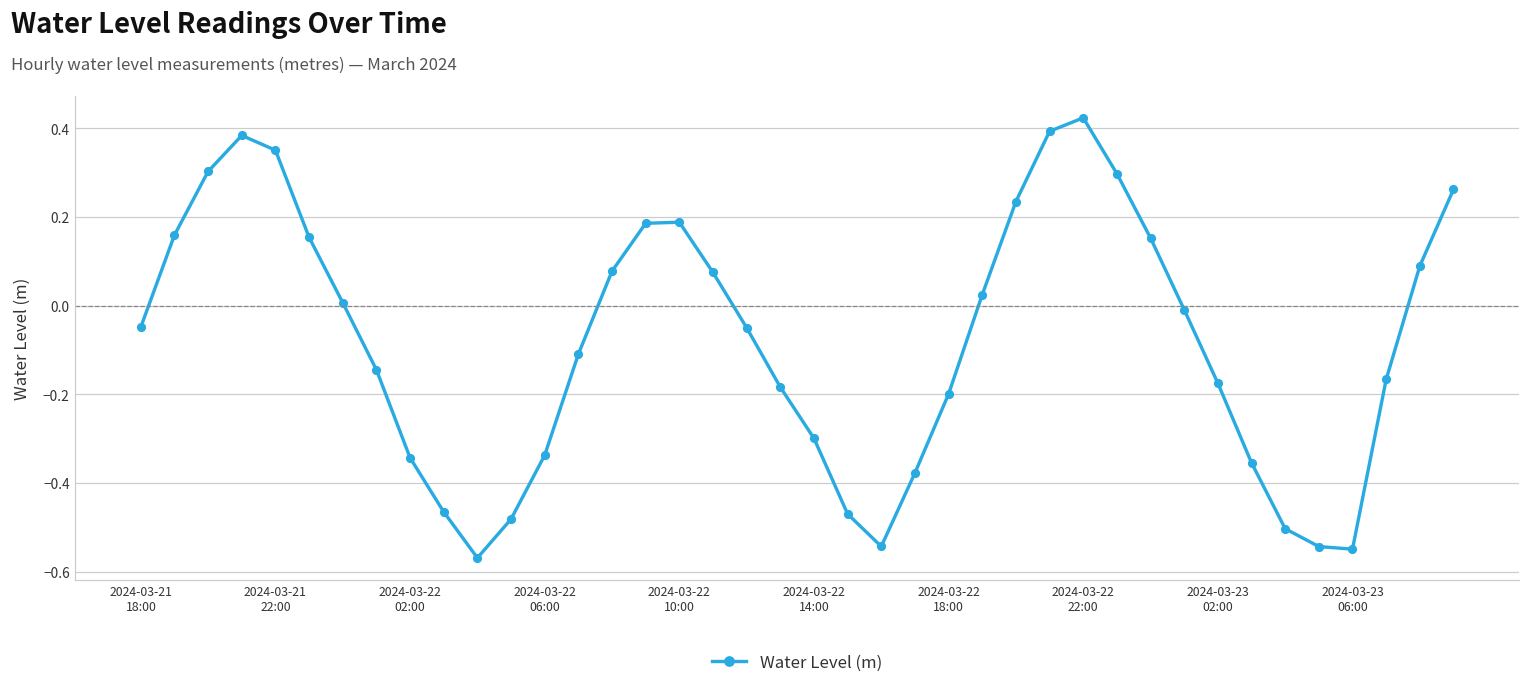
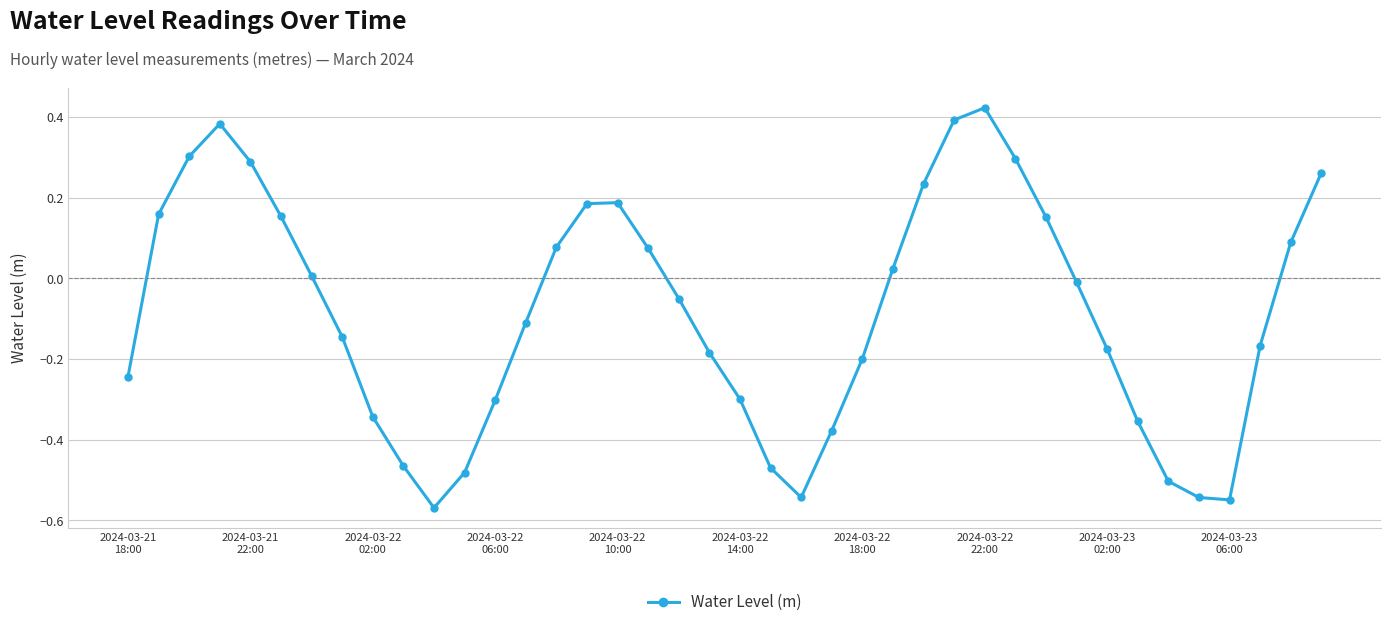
  {
-   "2024-03-21 18:00": -0.05,
-   "2024-03-21 22:00": 0.35,
+   "2024-03-21 18:00": -0.24,
+   "2024-03-21 22:00": 0.29,
    "2024-03-22 02:00": -0.34,
-   "2024-03-22 06:00": -0.34,
+   "2024-03-22 06:00": -0.30,
    "2024-03-22 10:00": 0.19,
    "2024-03-22 14:00": -0.30,
    "2024-03-22 18:00": -0.20,
    "2024-03-22 22:00": 0.42,
    "2024-03-23 02:00": -0.17,
    "2024-03-23 06:00": -0.55
  }
